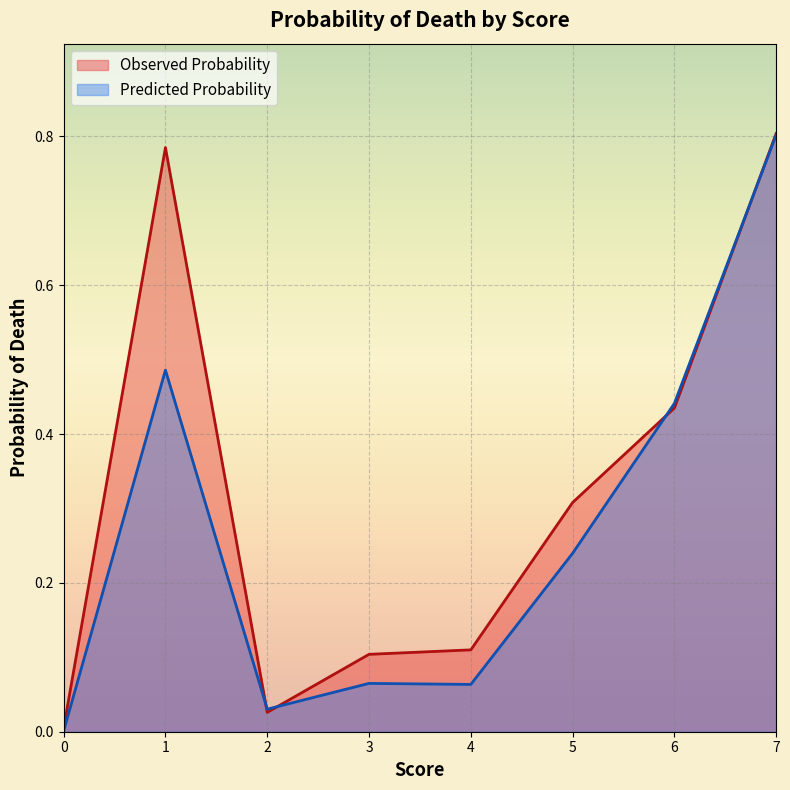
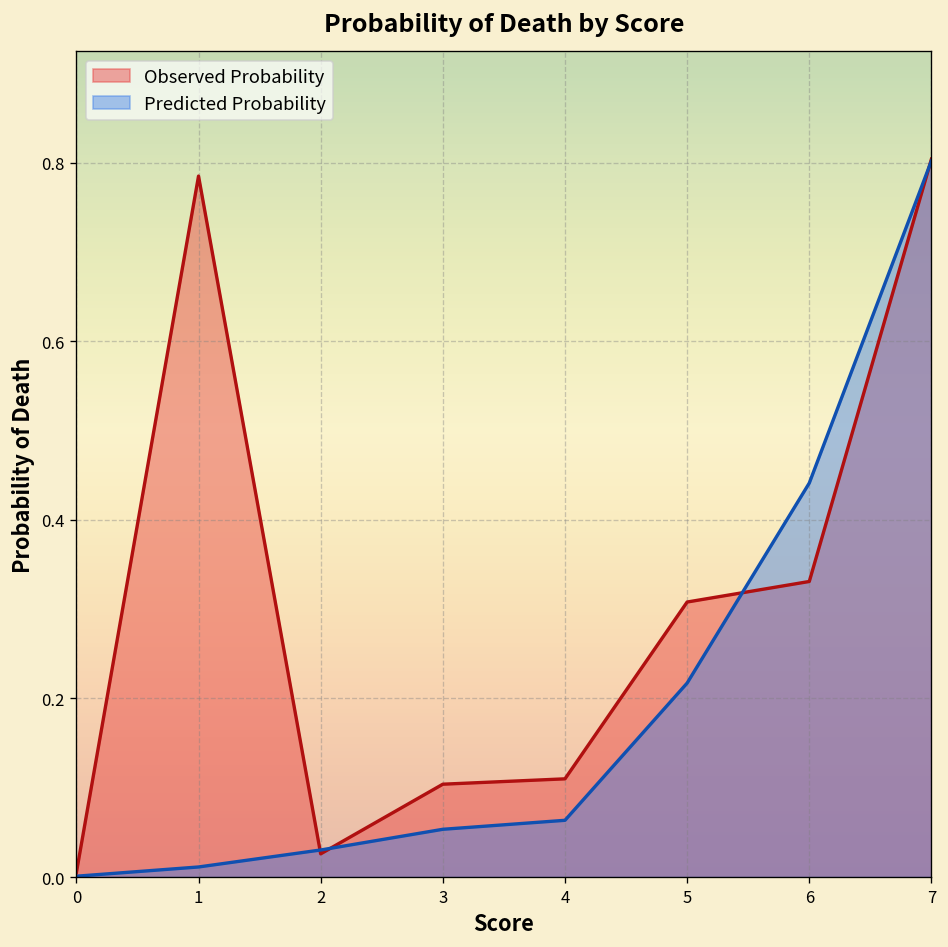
  {
    "Observed Probability": {
      "0": 0.01,
      "1": 0.79,
      "2": 0.03,
      "3": 0.10,
      "4": 0.11,
      "5": 0.31,
-     "6": 0.44
+     "6": 0.33
    },
    "Predicted Probability": {
      "0": 0.00,
-     "1": 0.49,
+     "1": 0.01,
      "2": 0.03,
-     "3": 0.06,
+     "3": 0.05,
      "4": 0.06,
-     "5": 0.24,
+     "5": 0.22,
      "6": 0.44
    }
  }
